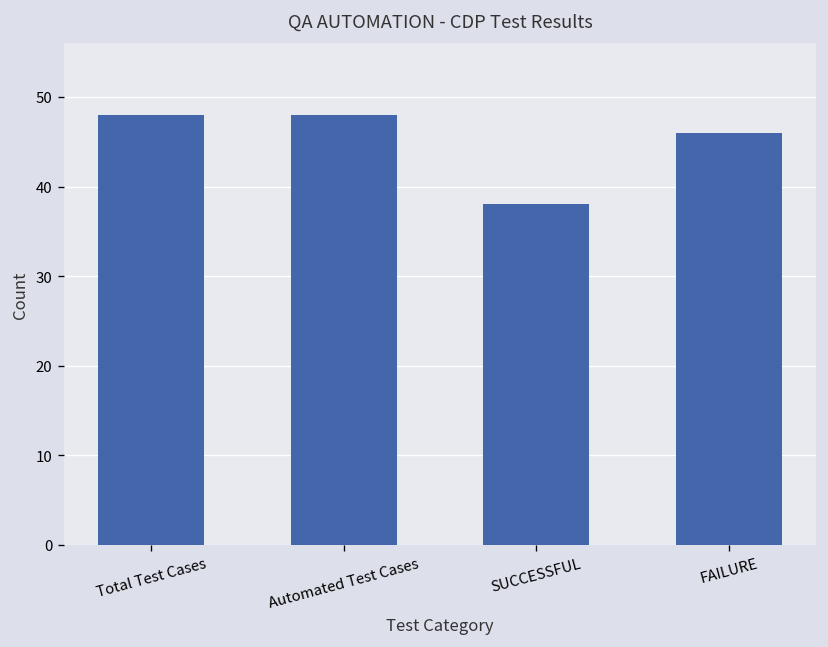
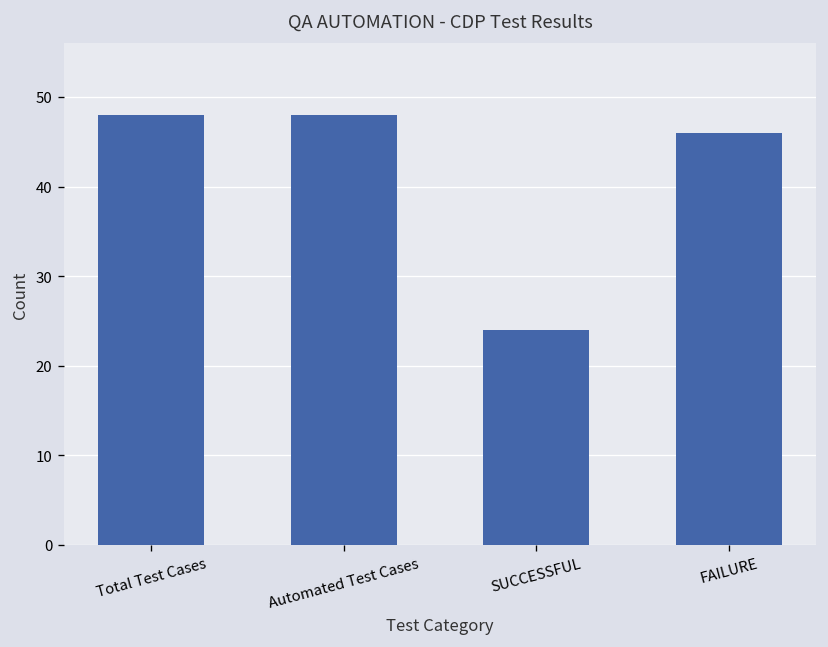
  {
    "Total Test Cases": 48,
    "Automated Test Cases": 48,
-   "SUCCESSFUL": 38,
+   "SUCCESSFUL": 24,
    "FAILURE": 46
  }
